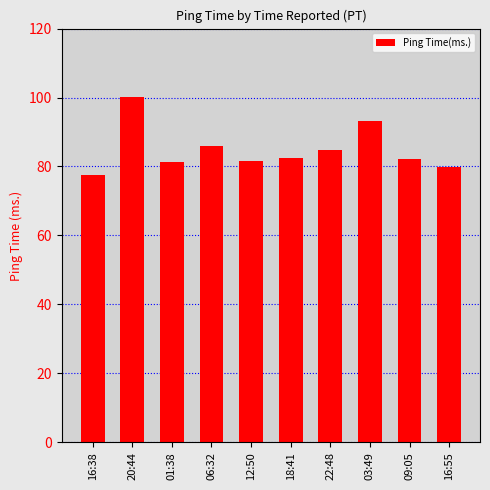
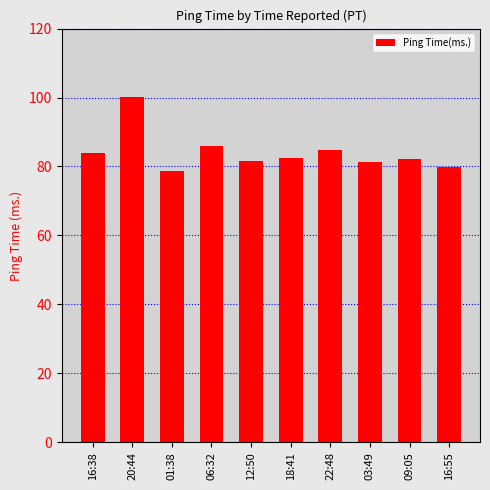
  {
-   "16:38": 77,
+   "16:38": 84,
    "20:44": 100,
-   "01:38": 81,
+   "01:38": 79,
    "06:32": 86,
    "12:50": 82,
    "18:41": 83,
    "22:48": 85,
-   "03:49": 93,
+   "03:49": 81,
    "09:05": 82,
    "16:55": 80
  }
